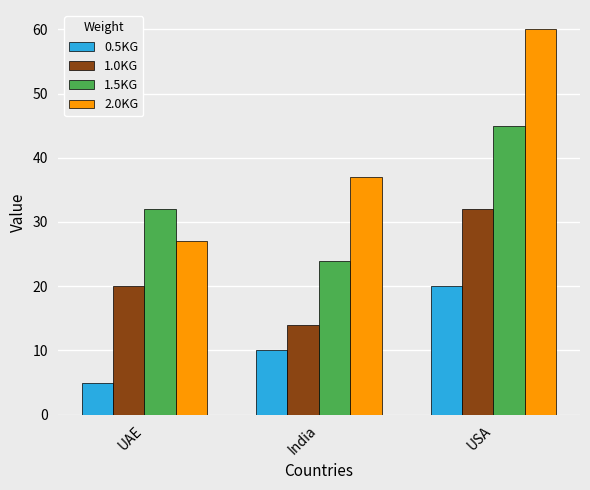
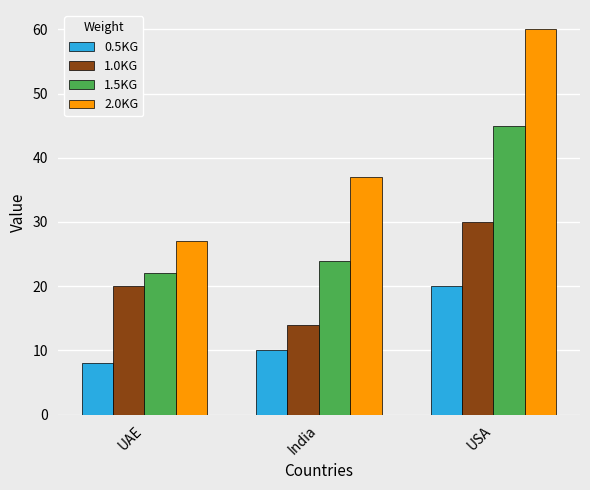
  {
    "0.5KG": {
-     "UAE": 5,
+     "UAE": 8,
      "India": 10,
      "USA": 20
    },
    "1.0KG": {
      "UAE": 20,
      "India": 14,
-     "USA": 32
+     "USA": 30
    },
    "1.5KG": {
-     "UAE": 32,
+     "UAE": 22,
      "India": 24,
      "USA": 45
    },
    "2.0KG": {
      "UAE": 27,
      "India": 37,
      "USA": 60
    }
  }
